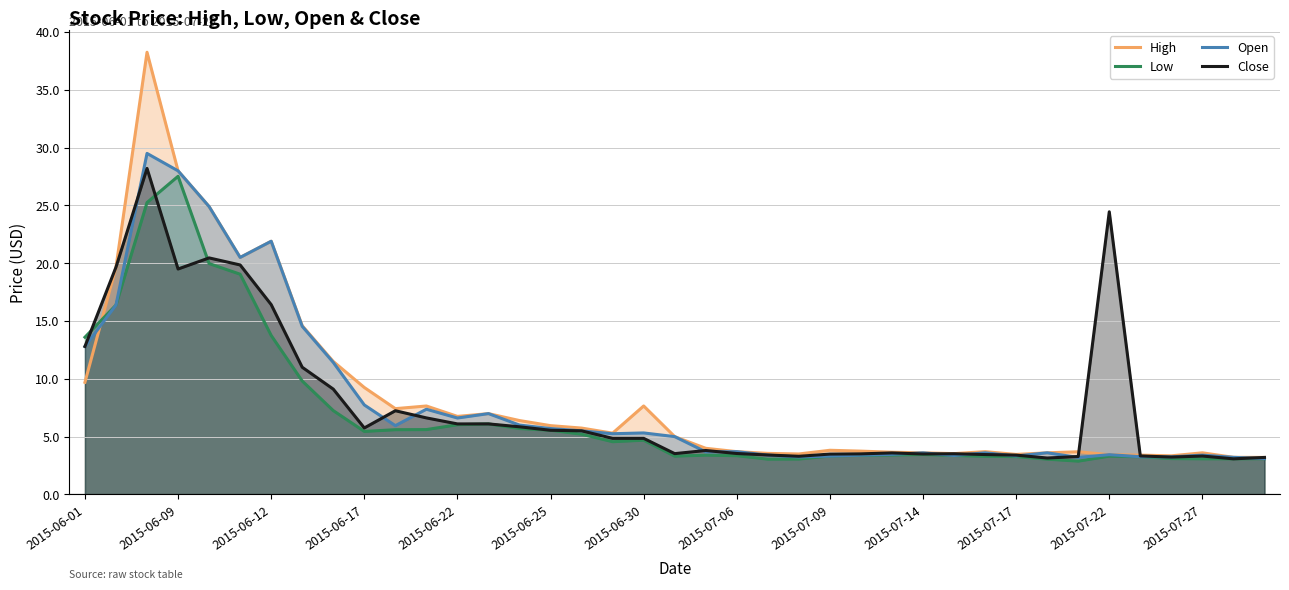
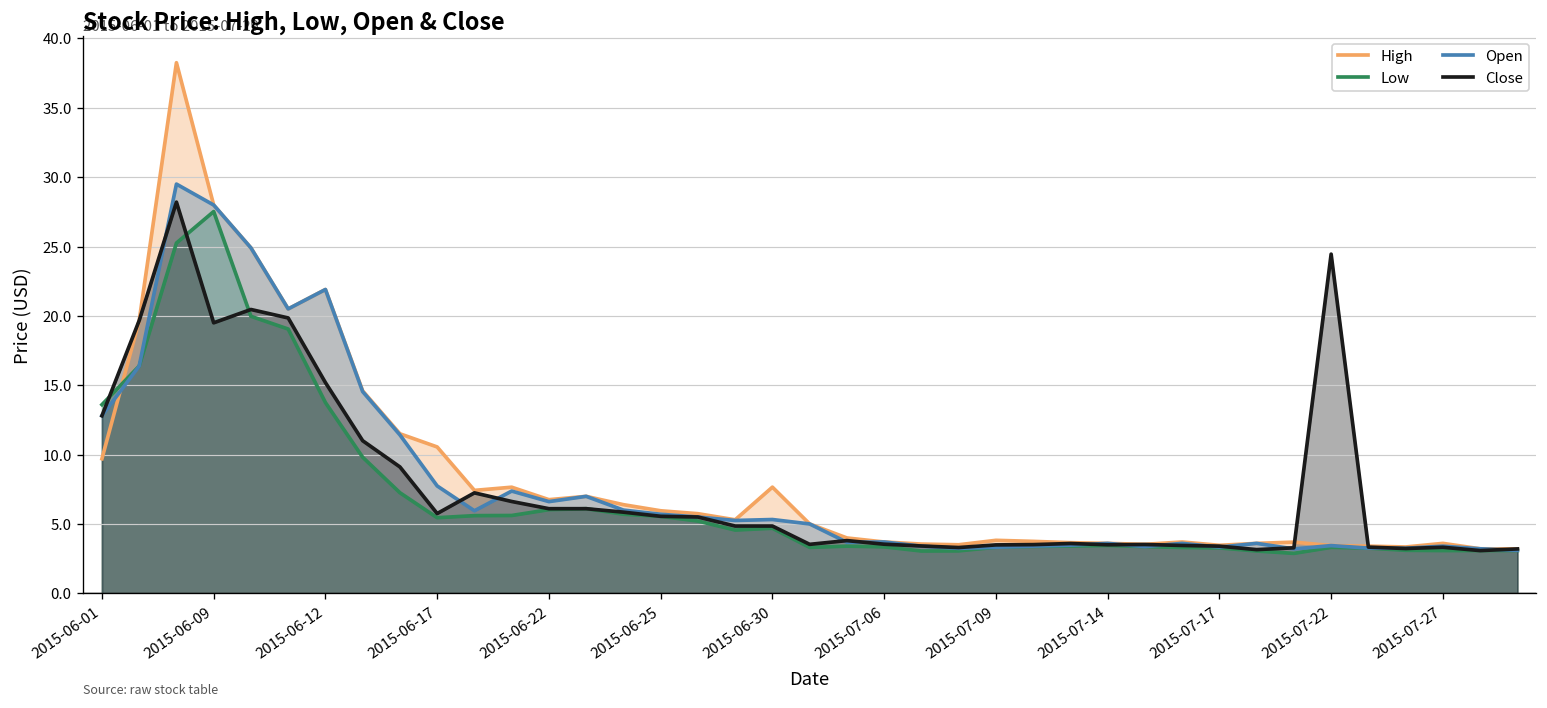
  {
    "High": {
      "2015-06-01": 9.7,
-     "2015-06-17": 9.3,
+     "2015-06-17": 10.6,
      "2015-06-25": 6.0,
      "2015-06-30": 7.7,
      "2015-07-09": 3.8
    },
    "Low": {
      "2015-06-01": 13.6,
      "2015-06-09": 27.5,
      "2015-06-12": 13.8,
      "2015-06-17": 5.5,
      "2015-07-27": 3.1
    },
    "Open": {
      "2015-06-17": 7.7,
      "2015-06-30": 5.3
    },
    "Close": {
      "2015-06-09": 19.5,
-     "2015-06-12": 16.4,
+     "2015-06-12": 15.2,
      "2015-06-17": 5.8,
      "2015-07-22": 24.5
    }
  }
